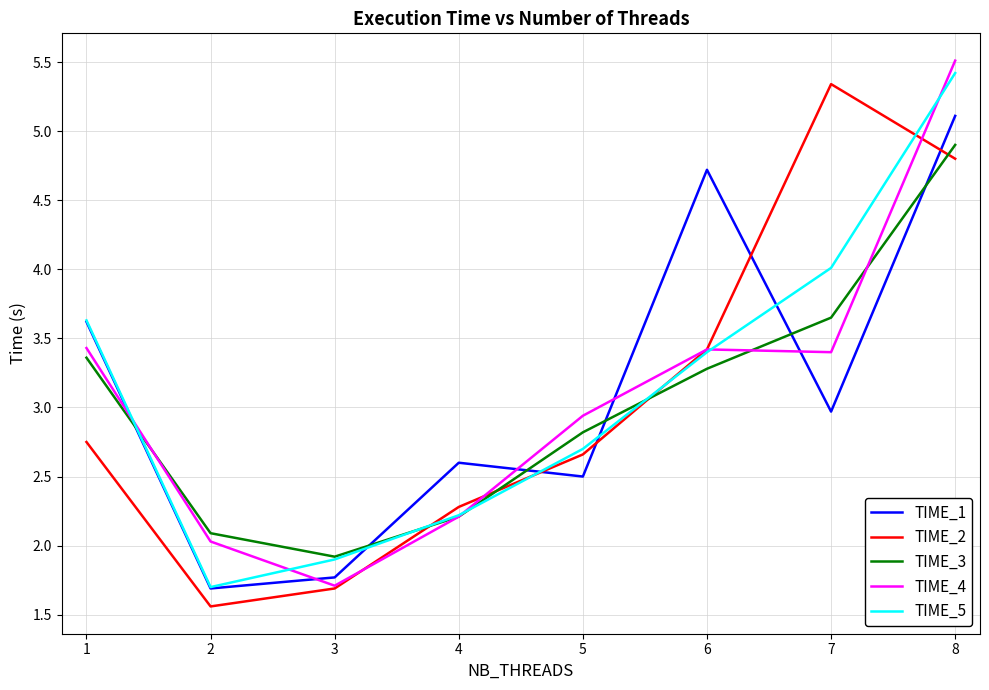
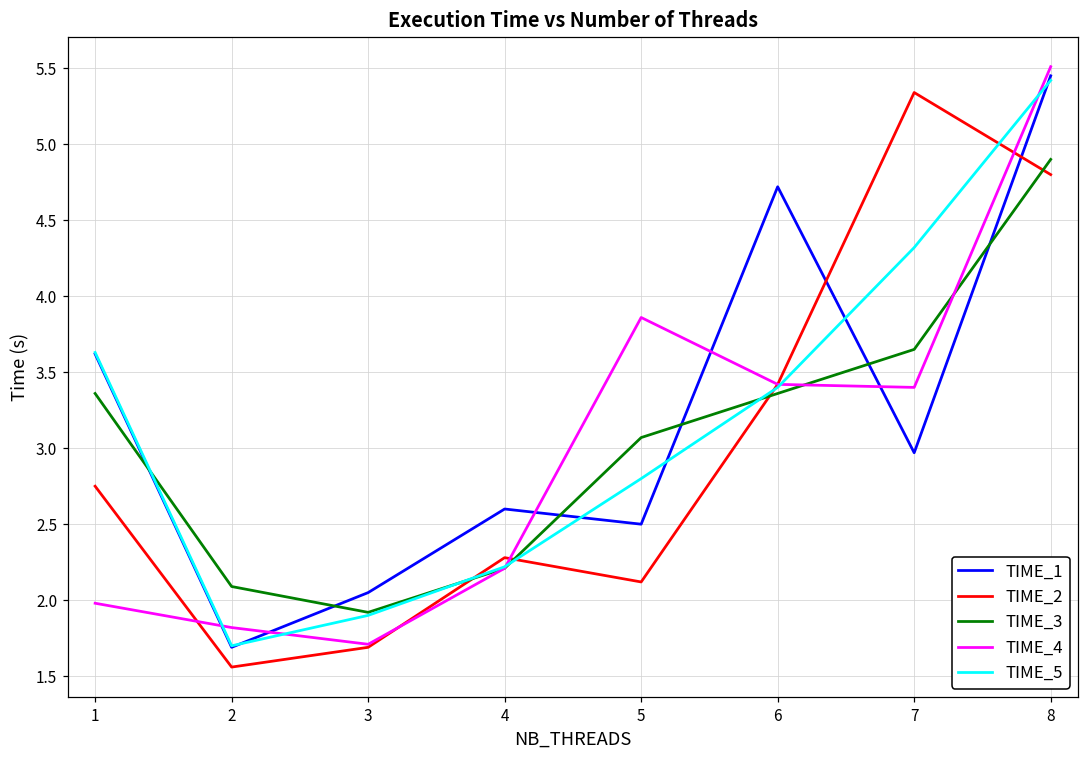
  {
    "TIME_1": {
-     "3": 1.77,
+     "3": 2.05,
      "4": 2.60,
      "5": 2.50,
      "6": 4.72,
      "7": 2.97,
-     "8": 5.11
+     "8": 5.45
    },
    "TIME_2": {
      "1": 2.75,
      "2": 1.56,
      "3": 1.69,
      "4": 2.28,
-     "5": 2.66,
+     "5": 2.12,
      "7": 5.34,
      "8": 4.80
    },
    "TIME_3": {
      "1": 3.36,
      "2": 2.09,
      "3": 1.92,
-     "5": 2.82,
-     "6": 3.28,
+     "5": 3.07,
+     "6": 3.36,
      "7": 3.65,
      "8": 4.90
    },
    "TIME_4": {
-     "1": 3.43,
-     "2": 2.03,
+     "1": 1.98,
+     "2": 1.82,
      "3": 1.71,
-     "5": 2.94,
+     "5": 3.86,
      "7": 3.40,
      "8": 5.51
    },
    "TIME_5": {
      "3": 1.90,
-     "5": 2.7,
+     "5": 2.8,
      "6": 3.40,
-     "7": 4.01,
+     "7": 4.32,
      "8": 5.42
    }
  }
